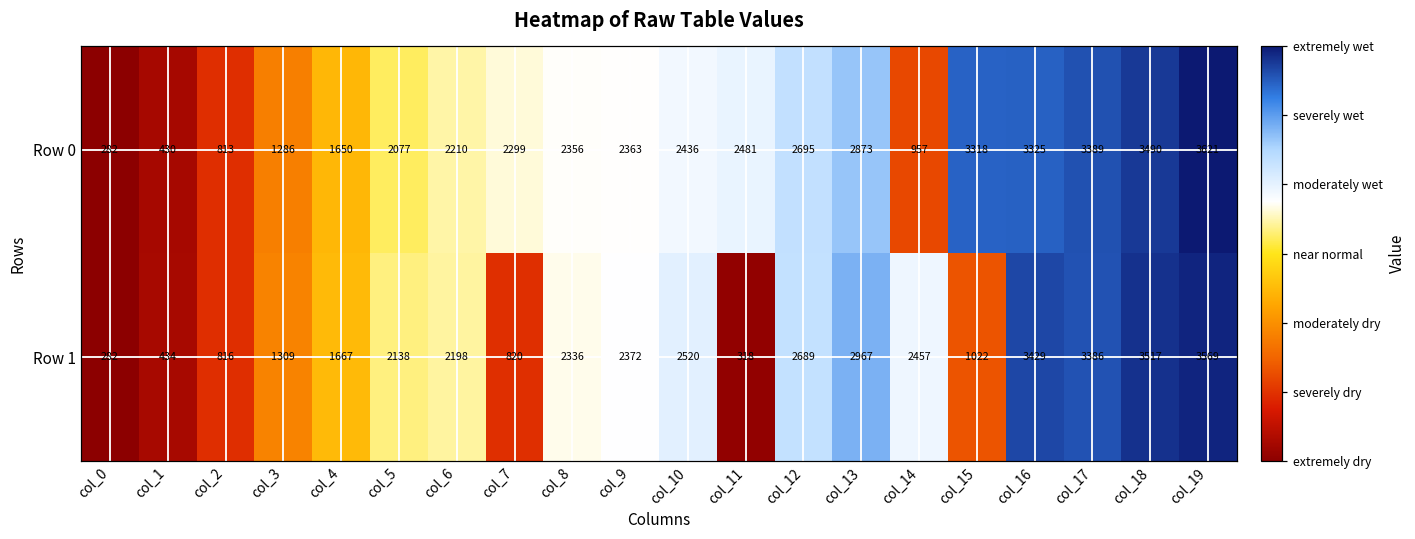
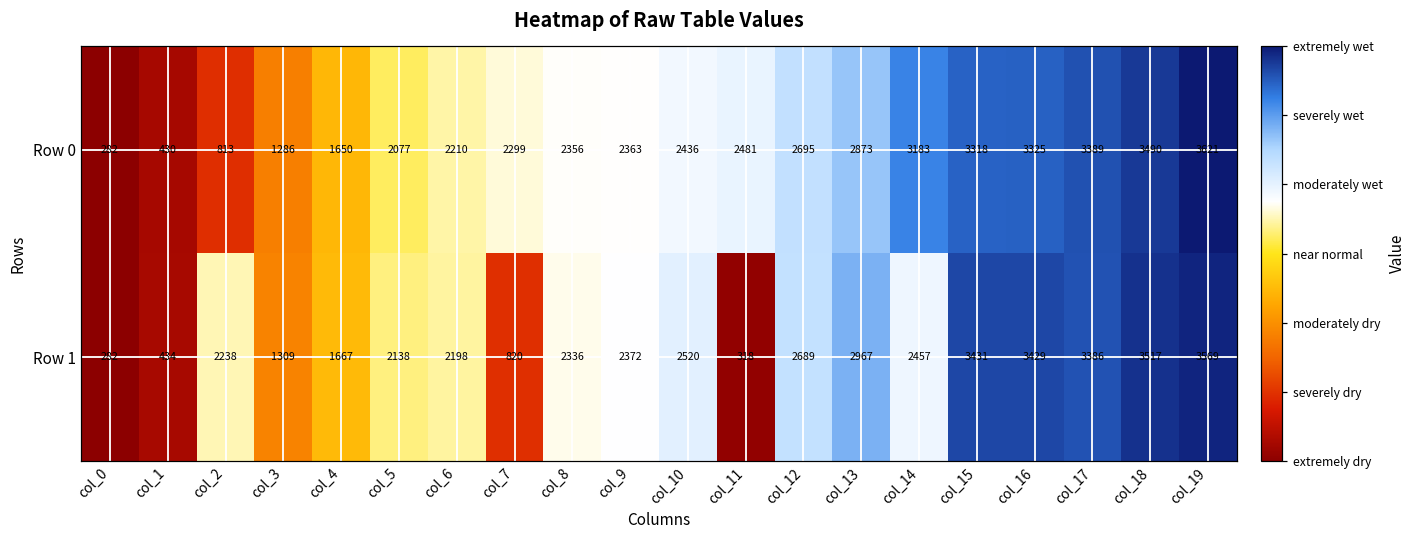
  {
    "Row 0": {
      "col_0": 282,
      "col_1": 430,
      "col_2": 813,
      "col_3": 1286,
      "col_4": 1650,
      "col_5": 2077,
      "col_6": 2210,
      "col_7": 2299,
      "col_8": 2356,
      "col_9": 2363,
      "col_10": 2436,
      "col_11": 2481,
      "col_12": 2695,
      "col_13": 2873,
-     "col_14": 957,
+     "col_14": 3183,
      "col_15": 3318,
      "col_16": 3325,
      "col_17": 3389,
      "col_18": 3490,
      "col_19": 3621
    },
    "Row 1": {
      "col_0": 282,
      "col_1": 434,
-     "col_2": 816,
+     "col_2": 2238,
      "col_3": 1309,
      "col_4": 1667,
      "col_5": 2138,
      "col_6": 2198,
      "col_7": 820,
      "col_8": 2336,
      "col_9": 2372,
      "col_10": 2520,
      "col_11": 318,
      "col_12": 2689,
      "col_13": 2967,
      "col_14": 2457,
-     "col_15": 1022,
+     "col_15": 3431,
      "col_16": 3429,
      "col_17": 3386,
      "col_18": 3517,
      "col_19": 3569
    }
  }
